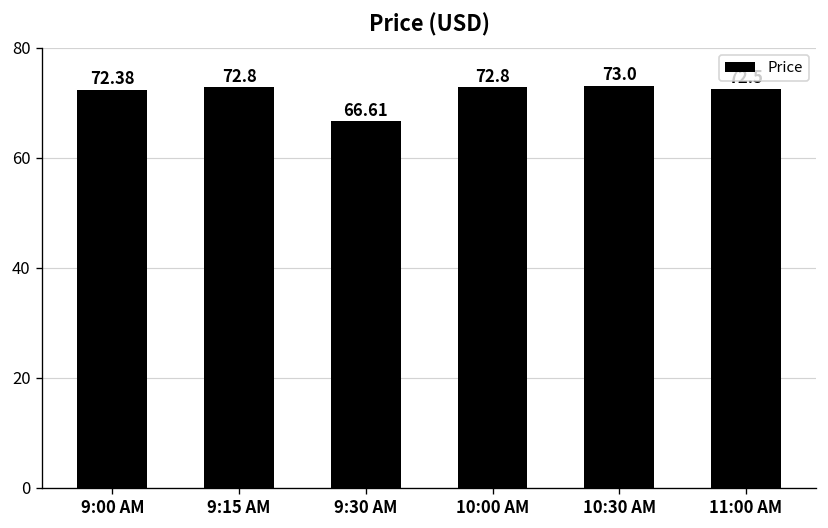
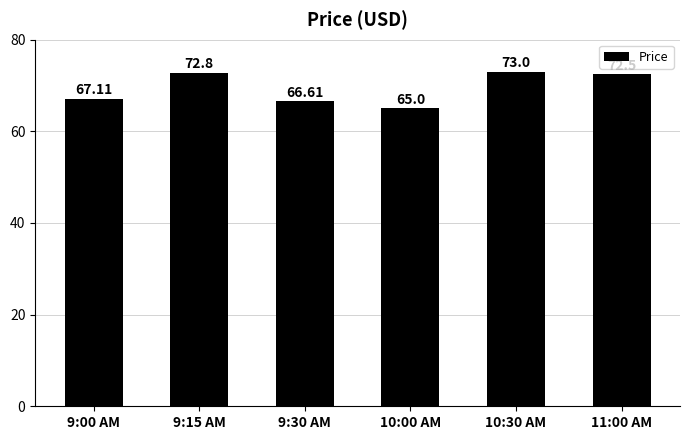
  {
-   "9:00 AM": 72.38,
+   "9:00 AM": 67.11,
    "9:15 AM": 72.8,
    "9:30 AM": 66.61,
-   "10:00 AM": 72.8,
+   "10:00 AM": 65.0,
    "10:30 AM": 73.0
  }
